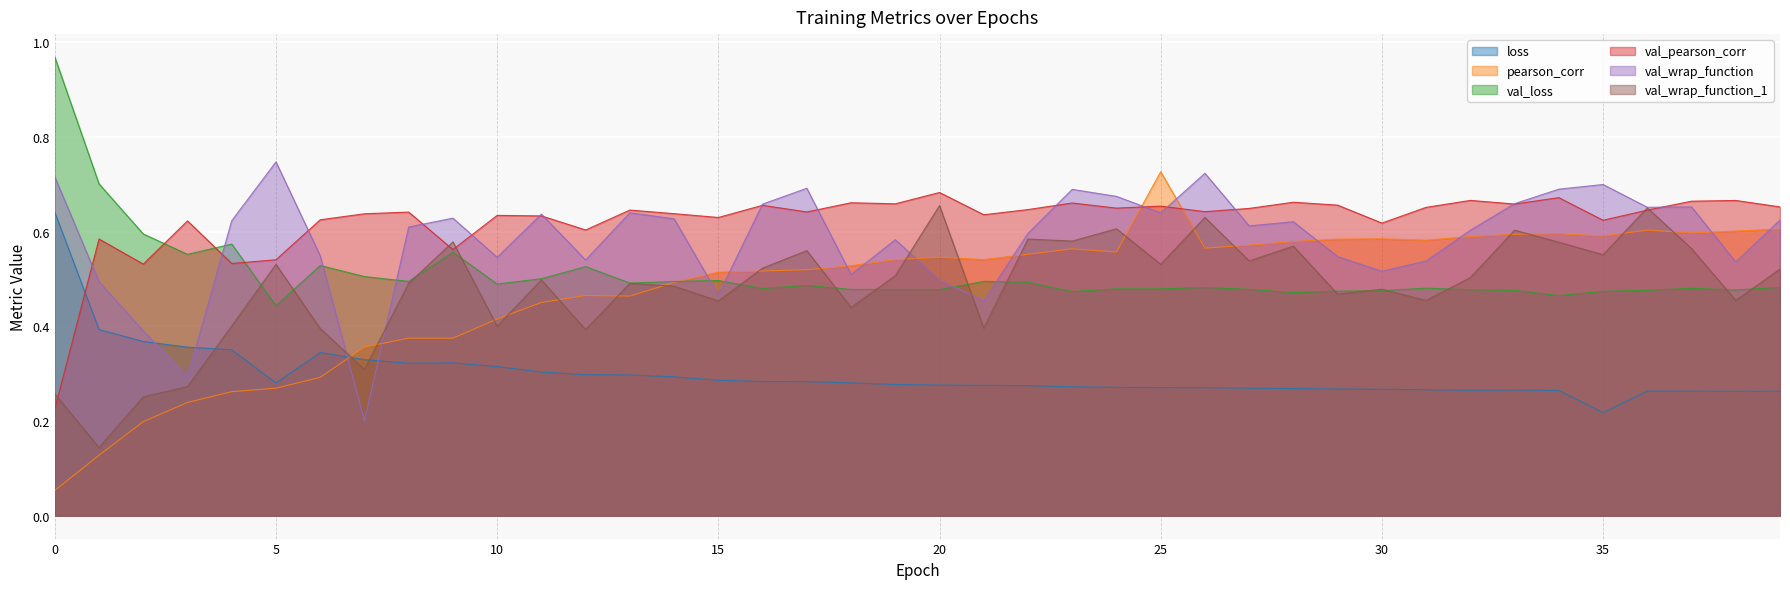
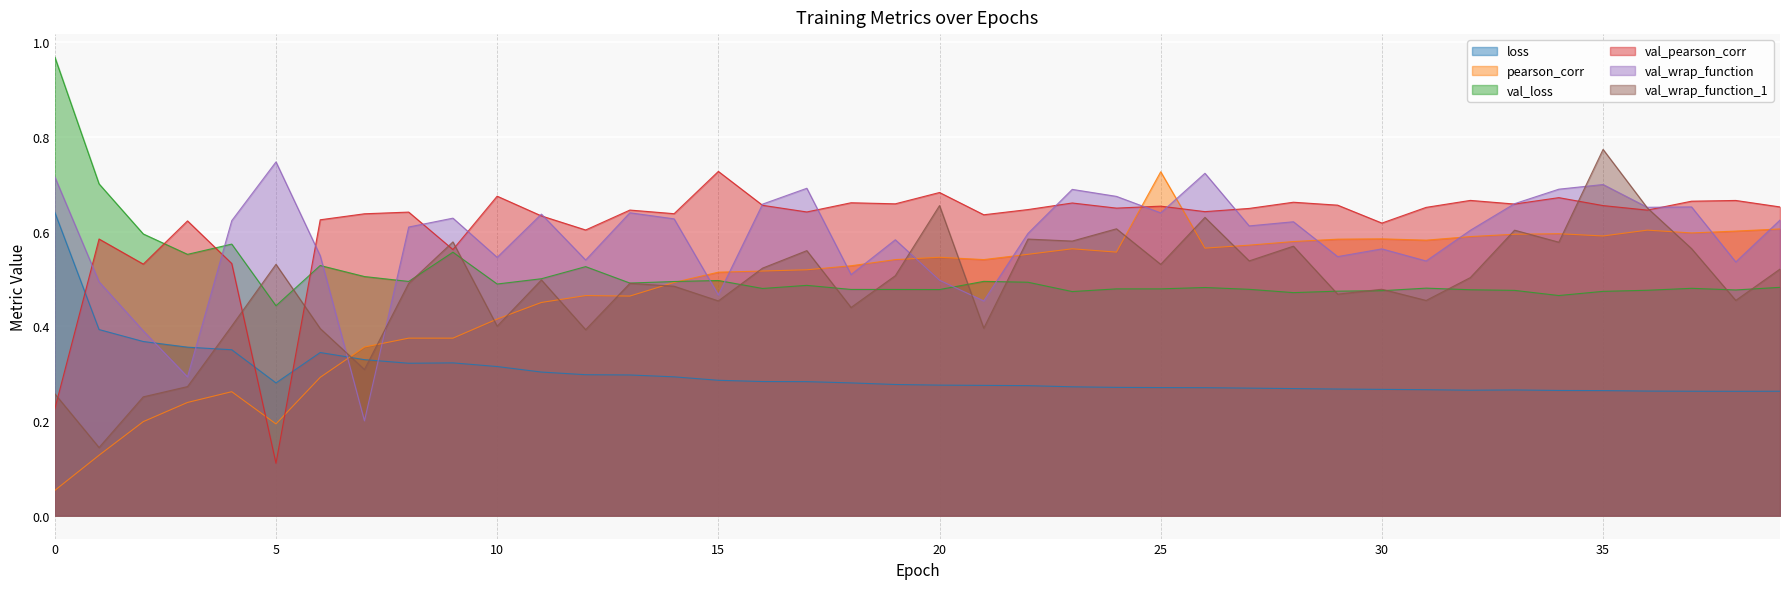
  {
    "loss": {
      "0": 0.64,
      "5": 0.28,
      "10": 0.32,
      "15": 0.29,
      "20": 0.28,
      "25": 0.27,
      "30": 0.27,
-     "35": 0.22
+     "35": 0.26
    },
    "pearson_corr": {
      "0": 0.05,
-     "5": 0.27,
+     "5": 0.19,
      "10": 0.42,
      "15": 0.51,
      "20": 0.55,
      "25": 0.73,
      "30": 0.58,
      "35": 0.59
    },
    "val_loss": {
      "0": 0.97,
      "5": 0.44,
      "10": 0.49,
      "15": 0.50,
      "20": 0.48,
      "25": 0.48,
      "35": 0.47
    },
    "val_pearson_corr": {
      "0": 0.23,
-     "5": 0.54,
-     "10": 0.63,
-     "15": 0.63,
+     "5": 0.11,
+     "10": 0.68,
+     "15": 0.73,
      "20": 0.68,
      "25": 0.65,
      "30": 0.62,
-     "35": 0.62
+     "35": 0.66
    },
    "val_wrap_function": {
      "0": 0.72,
      "5": 0.75,
      "10": 0.55,
      "15": 0.47,
      "20": 0.50,
      "25": 0.64,
-     "30": 0.52,
+     "30": 0.56,
      "35": 0.70
    },
    "val_wrap_function_1": {
      "0": 0.26,
      "5": 0.53,
      "10": 0.40,
      "15": 0.45,
      "20": 0.66,
      "25": 0.53,
-     "35": 0.55
+     "35": 0.77
    }
  }
